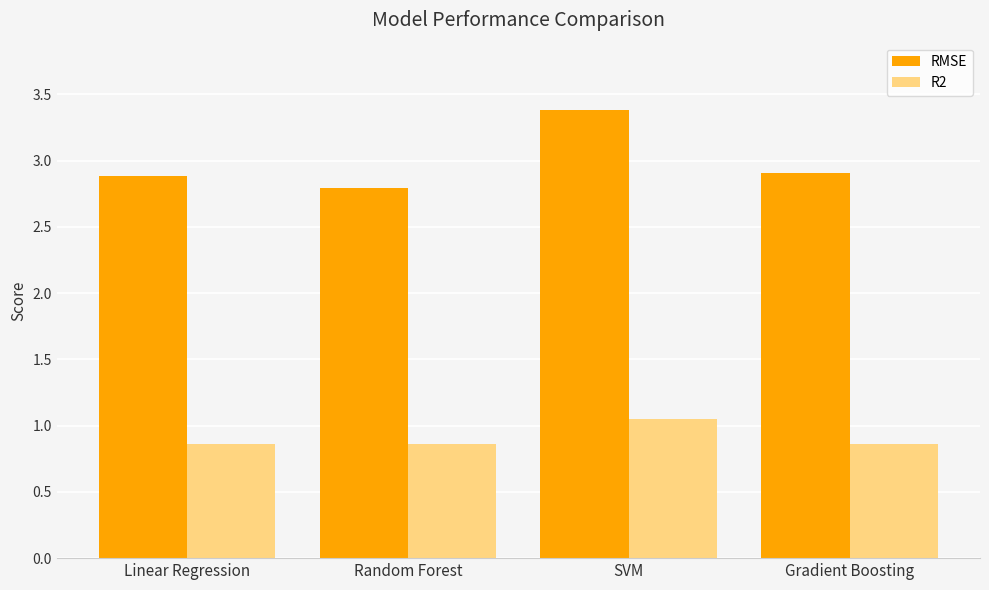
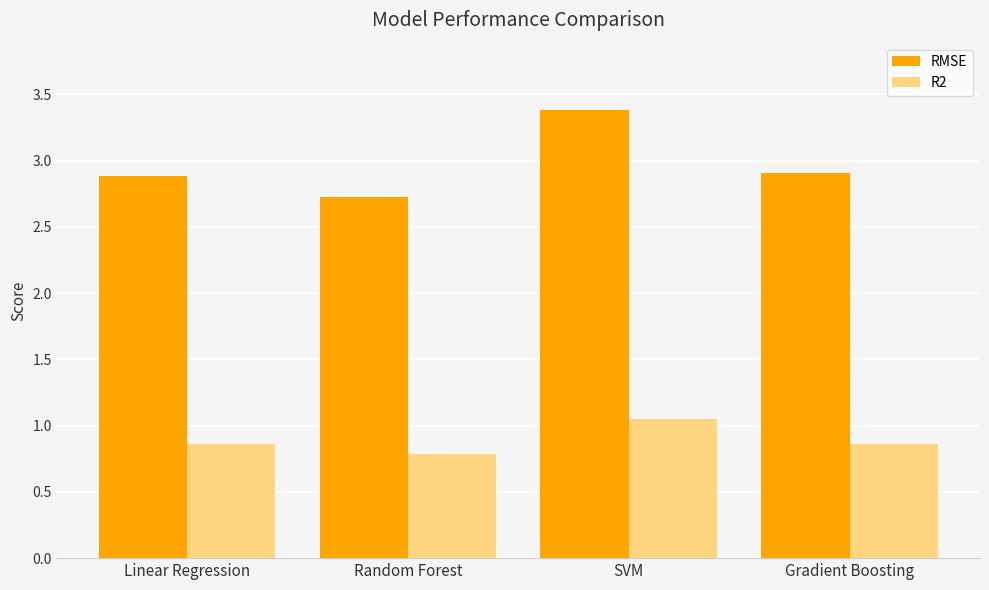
  {
    "RMSE": {
      "Linear Regression": 2.89,
-     "Random Forest": 2.79,
+     "Random Forest": 2.73,
      "SVM": 3.38,
      "Gradient Boosting": 2.90
    },
    "R2": {
      "Linear Regression": 0.86,
-     "Random Forest": 0.86,
+     "Random Forest": 0.79,
      "SVM": 1.05,
      "Gradient Boosting": 0.86
    }
  }
